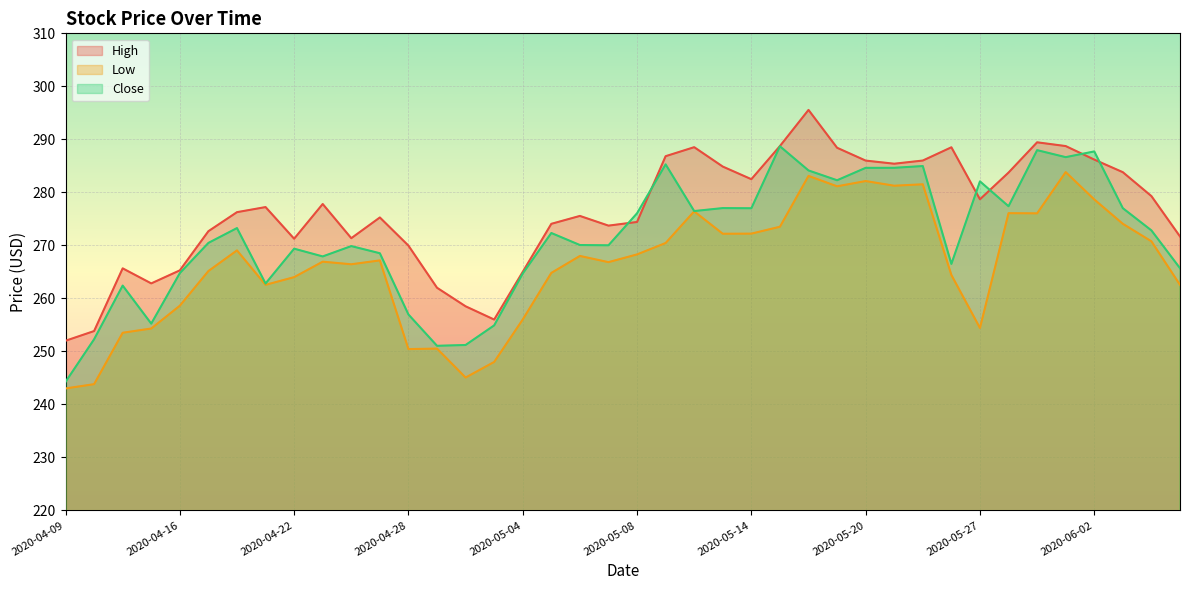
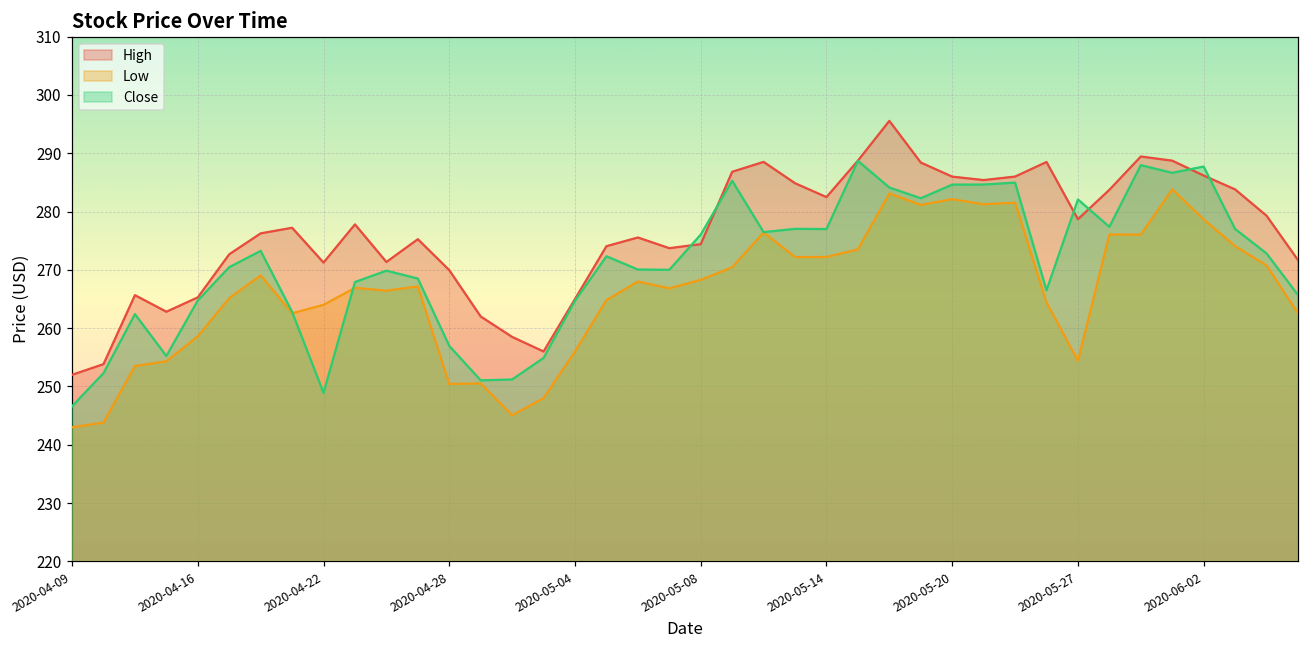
  {
    "Close": {
-     "2020-04-09": 244,
+     "2020-04-09": 247,
      "2020-04-16": 265,
-     "2020-04-22": 269,
+     "2020-04-22": 249,
      "2020-04-28": 257,
      "2020-05-08": 276,
      "2020-05-14": 277,
      "2020-05-20": 285,
      "2020-05-27": 282,
      "2020-06-02": 288
    }
  }
